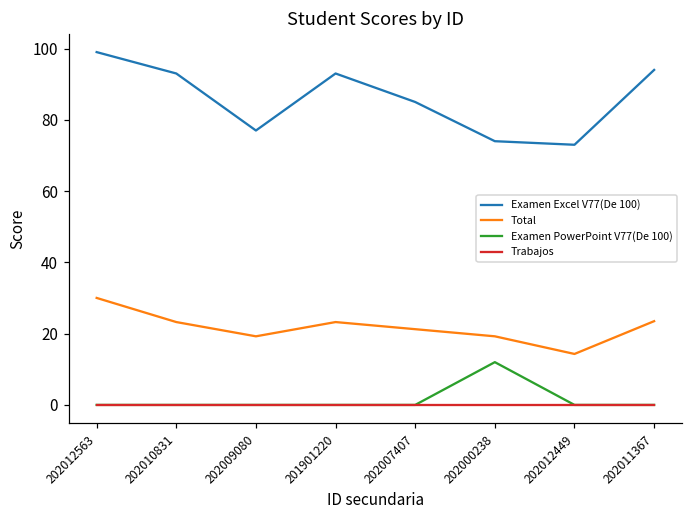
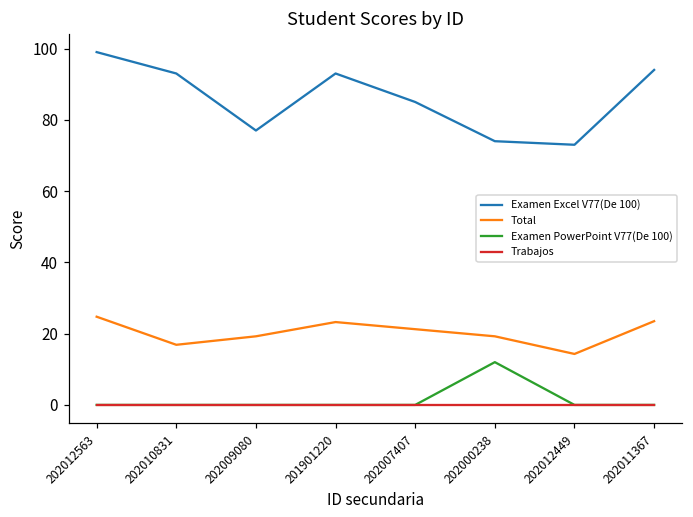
  {
    "Examen Excel V77(De 100)": {
      "202012563": 99,
      "202010831": 93,
      "202009080": 77,
      "201901220": 93,
      "202007407": 85,
      "202000238": 74,
      "202012449": 73,
      "202011367": 94
    },
    "Total": {
-     "202012563": 30,
-     "202010831": 23,
+     "202012563": 25,
+     "202010831": 17,
      "202009080": 19,
      "201901220": 23,
      "202007407": 21,
      "202000238": 19,
      "202012449": 14,
      "202011367": 24
    },
    "Examen PowerPoint V77(De 100)": {
      "202000238": 12
    },
    "Trabajos": {
      "202000238": 0
    }
  }
